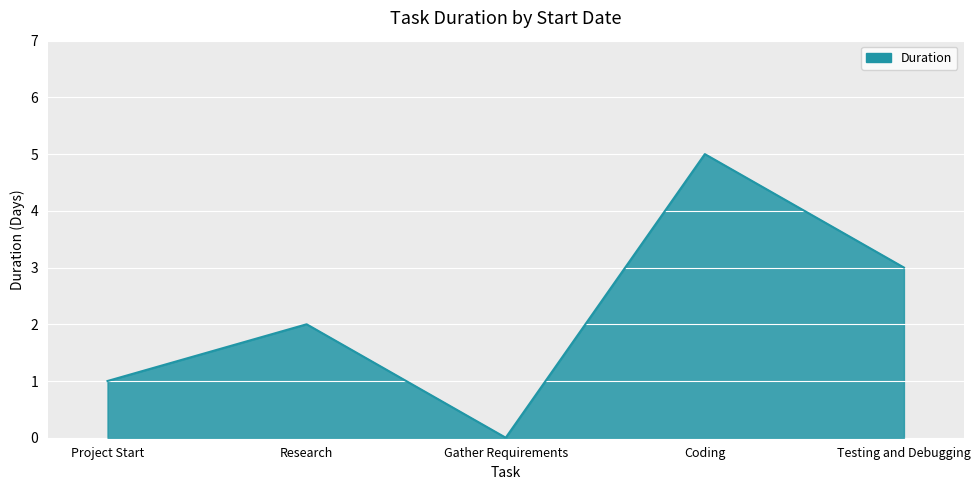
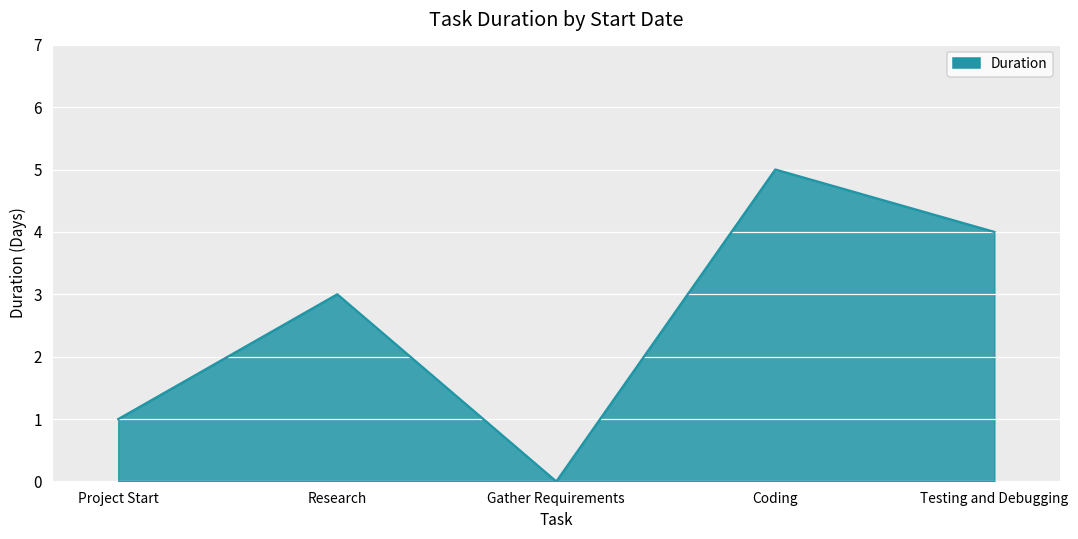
  {
    "Project Start": 1,
-   "Research": 2,
+   "Research": 3,
    "Gather Requirements": 0,
    "Coding": 5,
-   "Testing and Debugging": 3
+   "Testing and Debugging": 4
  }
